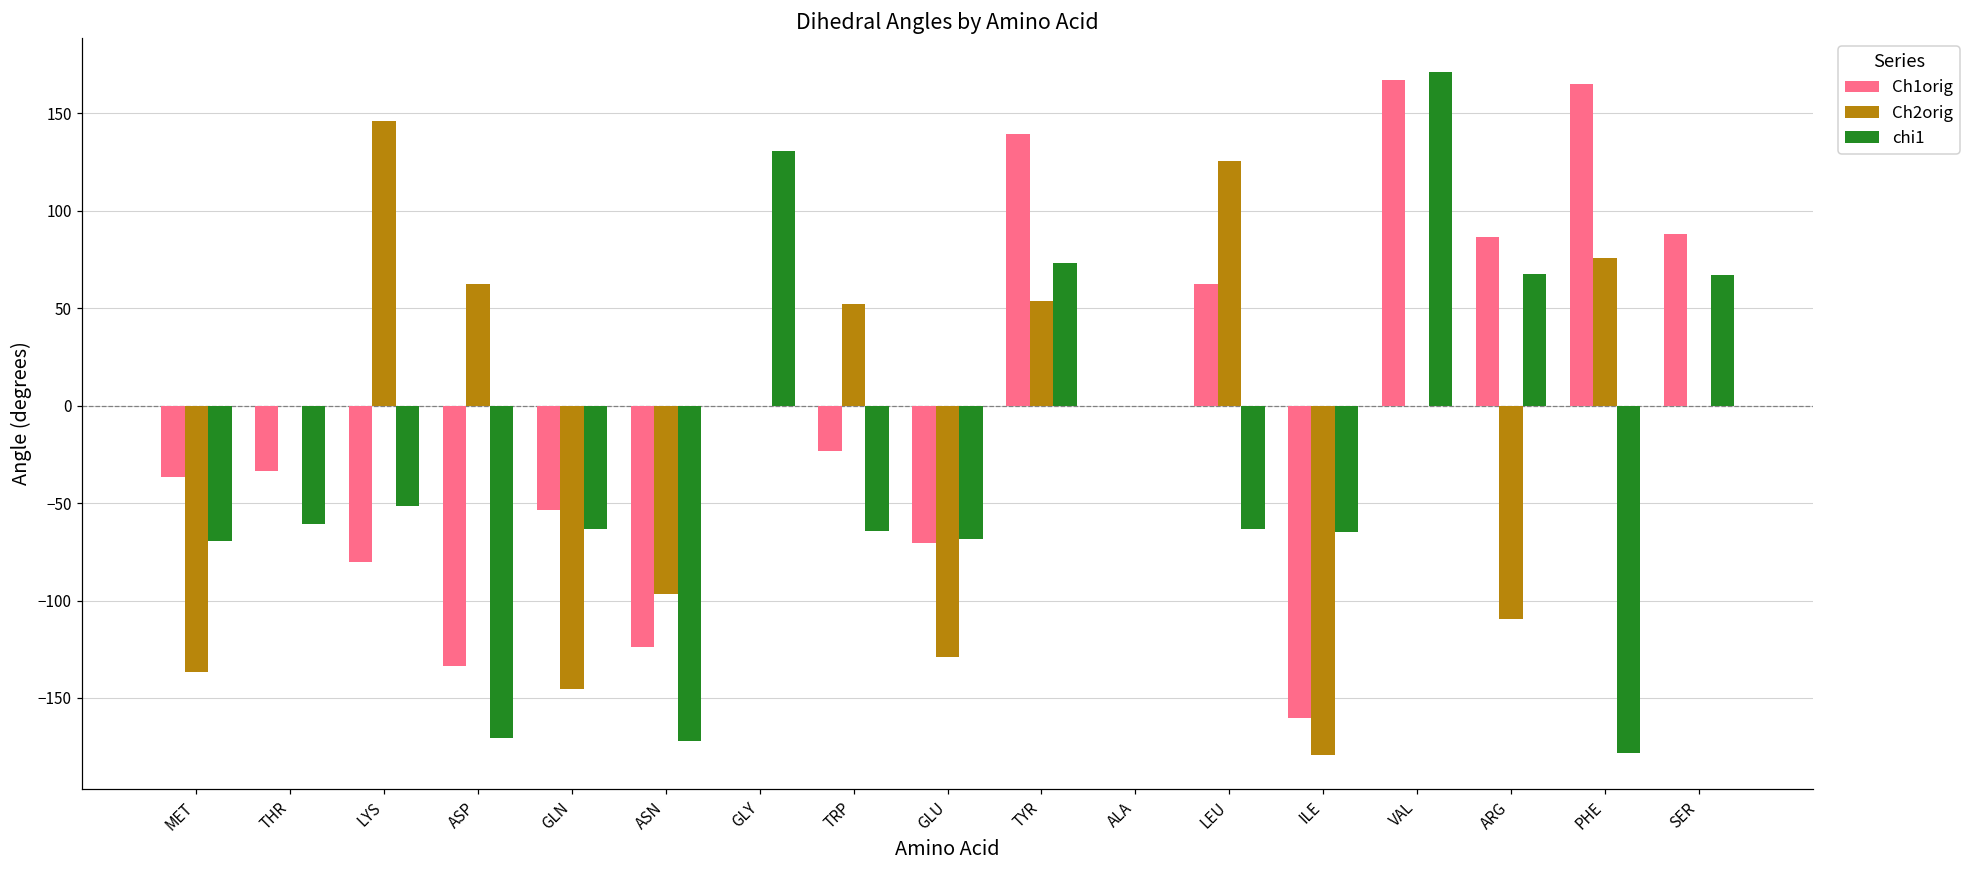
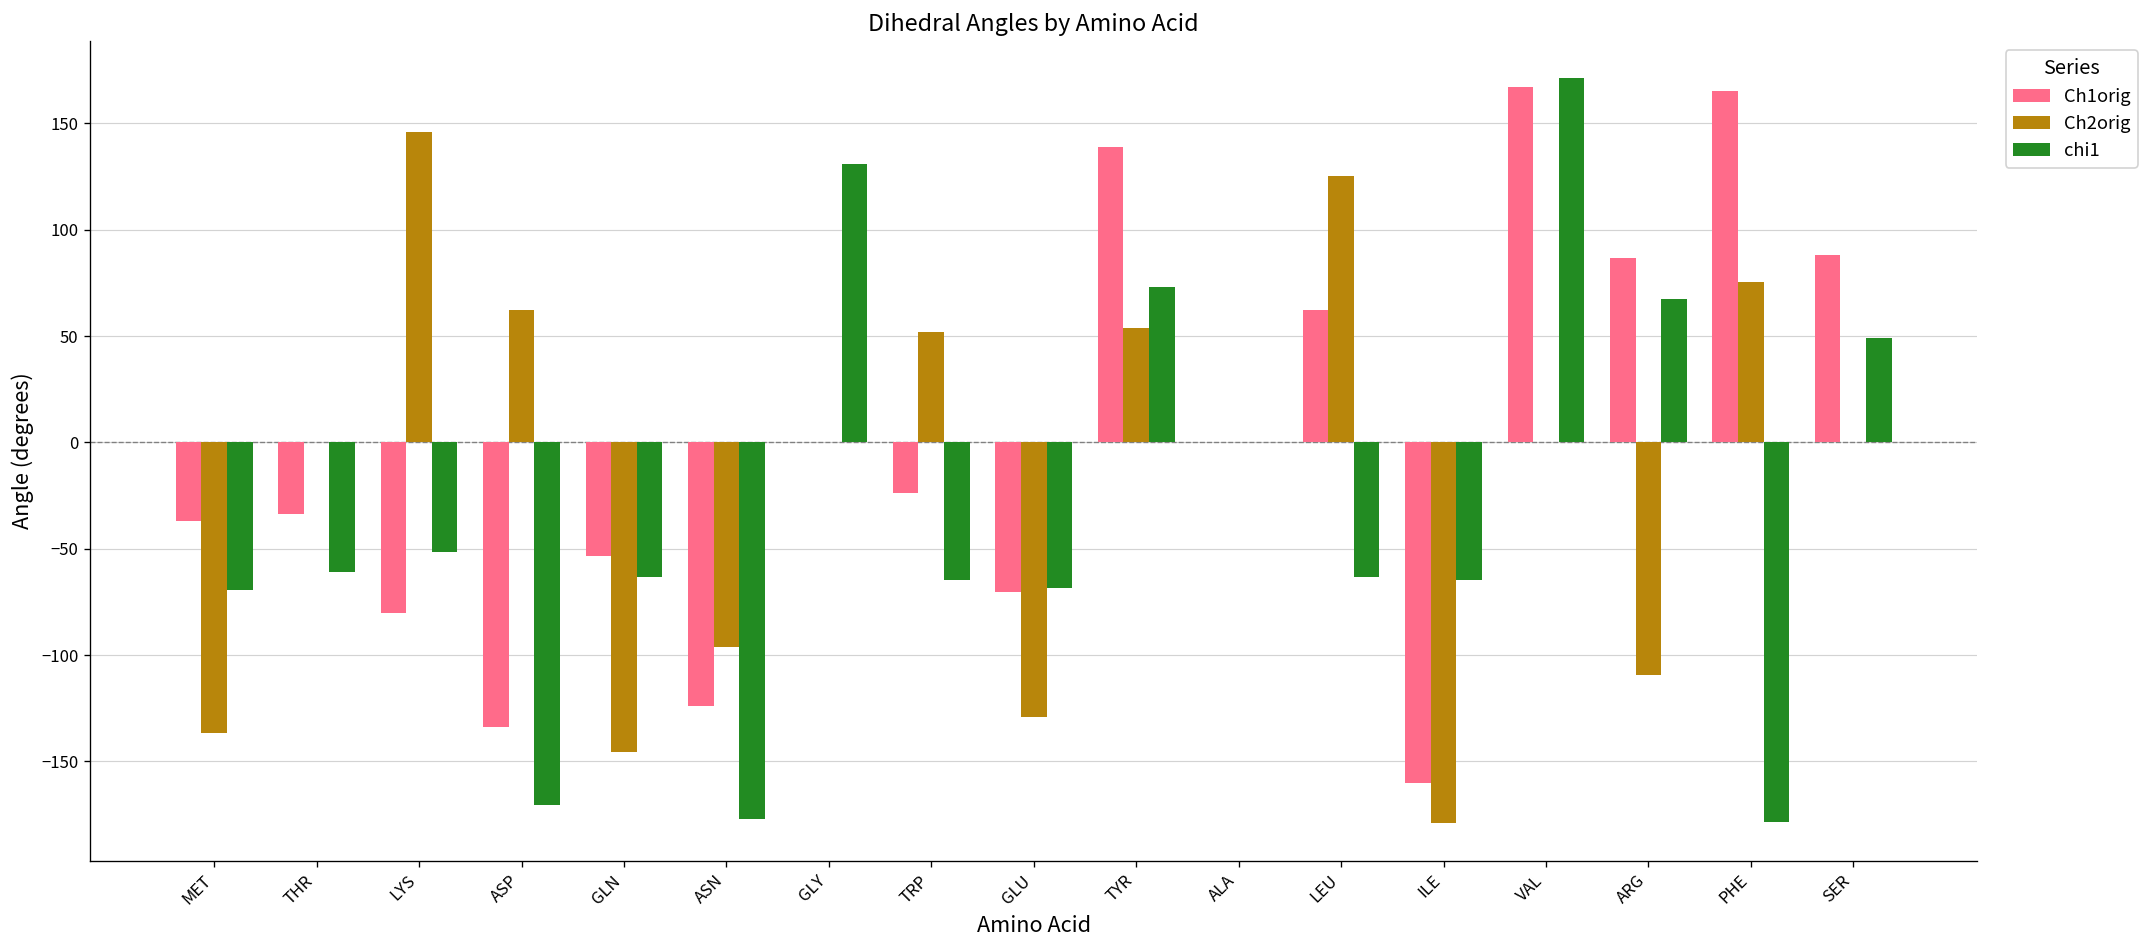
  {
    "Ch1orig": {
      "MET": -37,
      "THR": -34,
      "LYS": -80,
      "ASP": -134,
      "GLN": -53,
      "ASN": -124,
      "GLY": 0,
      "TRP": -24,
      "GLU": -70,
      "TYR": 139,
      "ALA": 0,
      "LEU": 62,
      "ILE": -160,
      "VAL": 167,
      "ARG": 87,
      "PHE": 165,
      "SER": 88
    },
    "Ch2orig": {
      "MET": -137,
      "THR": 0,
      "LYS": 146,
      "ASP": 62,
      "GLN": -146,
      "ASN": -96,
      "GLY": 0,
      "TRP": 52,
      "GLU": -129,
      "TYR": 54,
      "ALA": 0,
      "LEU": 125,
      "ILE": -179,
      "VAL": 0,
      "ARG": -109,
      "PHE": 76,
      "SER": 0
    },
    "chi1": {
      "MET": -70,
      "THR": -61,
      "LYS": -52,
      "ASP": -170,
      "GLN": -63,
-     "ASN": -172,
+     "ASN": -177,
      "GLY": 131,
      "TRP": -65,
      "GLU": -68,
      "TYR": 73,
      "ALA": 0,
      "LEU": -63,
      "ILE": -65,
      "VAL": 171,
      "ARG": 68,
      "PHE": -178,
-     "SER": 67
+     "SER": 49
    }
  }
